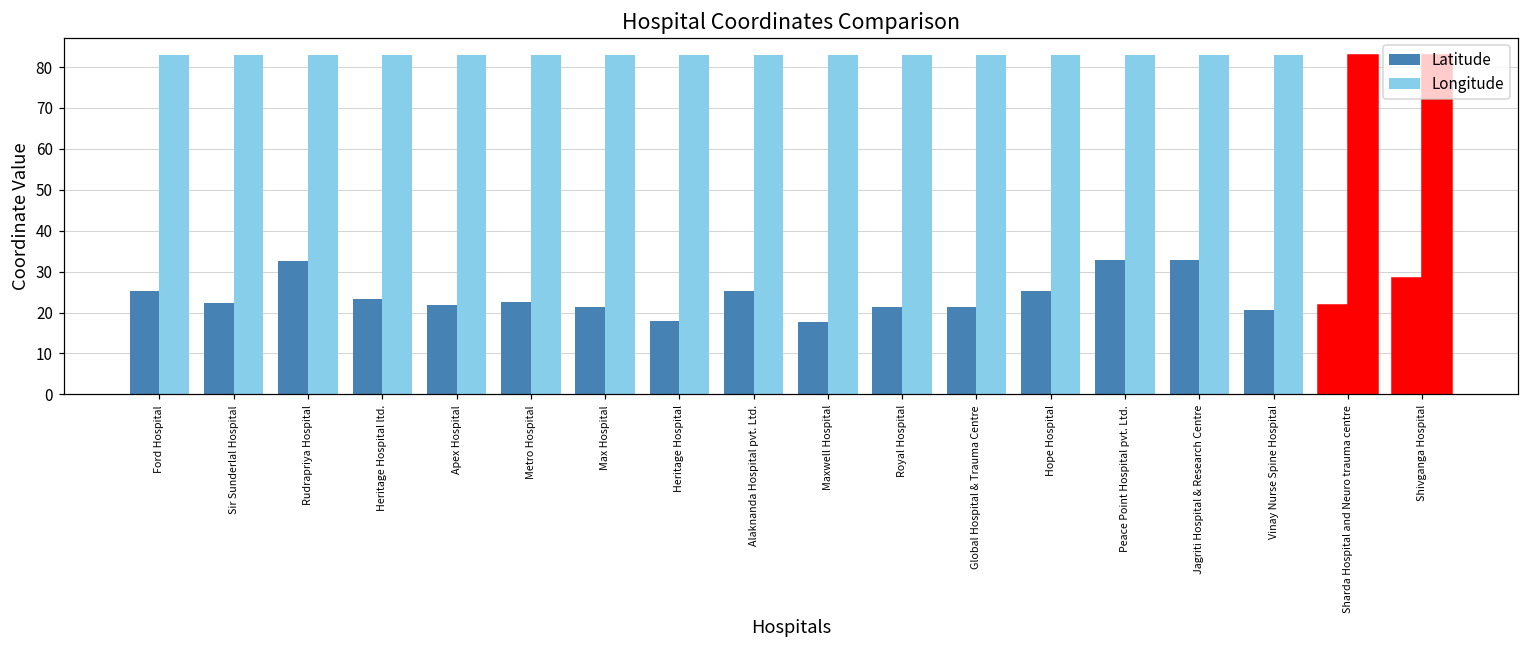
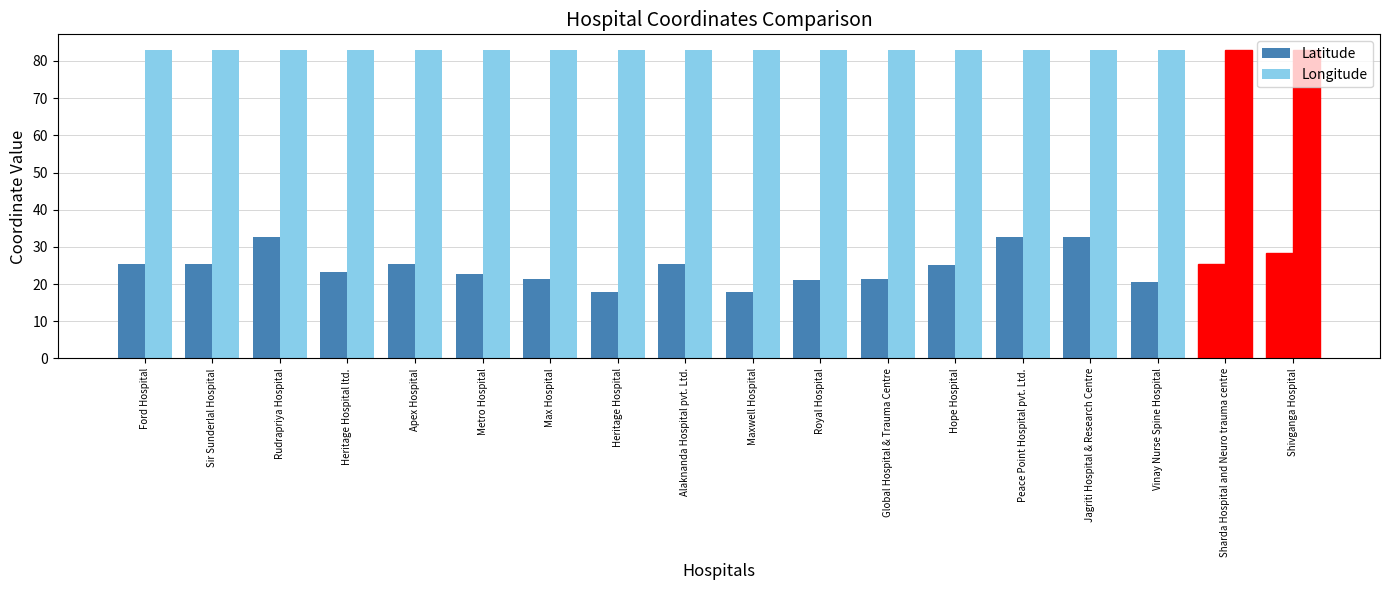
  {
    "Latitude": {
      "Ford Hospital": 25,
-     "Sir Sunderlal Hospital": 22,
+     "Sir Sunderlal Hospital": 25,
      "Rudrapriya Hospital": 33,
      "Heritage Hospital ltd.": 23,
-     "Apex Hospital": 22,
+     "Apex Hospital": 25,
      "Metro Hospital": 23,
      "Max Hospital": 21,
      "Heritage Hospital": 18,
      "Alaknanda Hospital pvt. Ltd.": 25,
      "Maxwell Hospital": 18,
      "Royal Hospital": 21,
      "Global Hospital & Trauma Centre": 21,
      "Hope Hospital": 25,
      "Peace Point Hospital pvt. Ltd.": 33,
      "Jagriti Hospital & Research Centre": 33,
      "Vinay Nurse Spine Hospital": 21,
-     "Sharda Hospital and Neuro trauma centre": 22,
+     "Sharda Hospital and Neuro trauma centre": 25,
      "Shivganga Hospital": 28
    },
    "Longitude": {
      "Ford Hospital": 83,
      "Sir Sunderlal Hospital": 83,
      "Rudrapriya Hospital": 83,
      "Heritage Hospital ltd.": 83,
      "Apex Hospital": 83,
      "Metro Hospital": 83,
      "Max Hospital": 83,
      "Heritage Hospital": 83,
      "Alaknanda Hospital pvt. Ltd.": 83,
      "Maxwell Hospital": 83,
      "Royal Hospital": 83,
      "Global Hospital & Trauma Centre": 83,
      "Hope Hospital": 83,
      "Peace Point Hospital pvt. Ltd.": 83,
      "Jagriti Hospital & Research Centre": 83,
      "Vinay Nurse Spine Hospital": 83,
      "Sharda Hospital and Neuro trauma centre": 83
    }
  }
